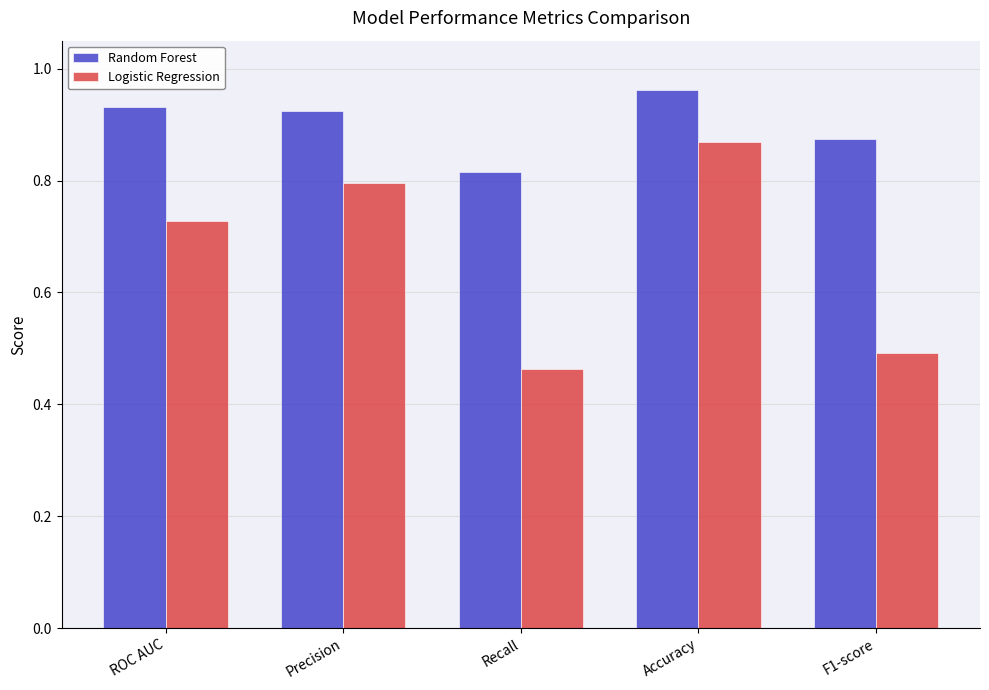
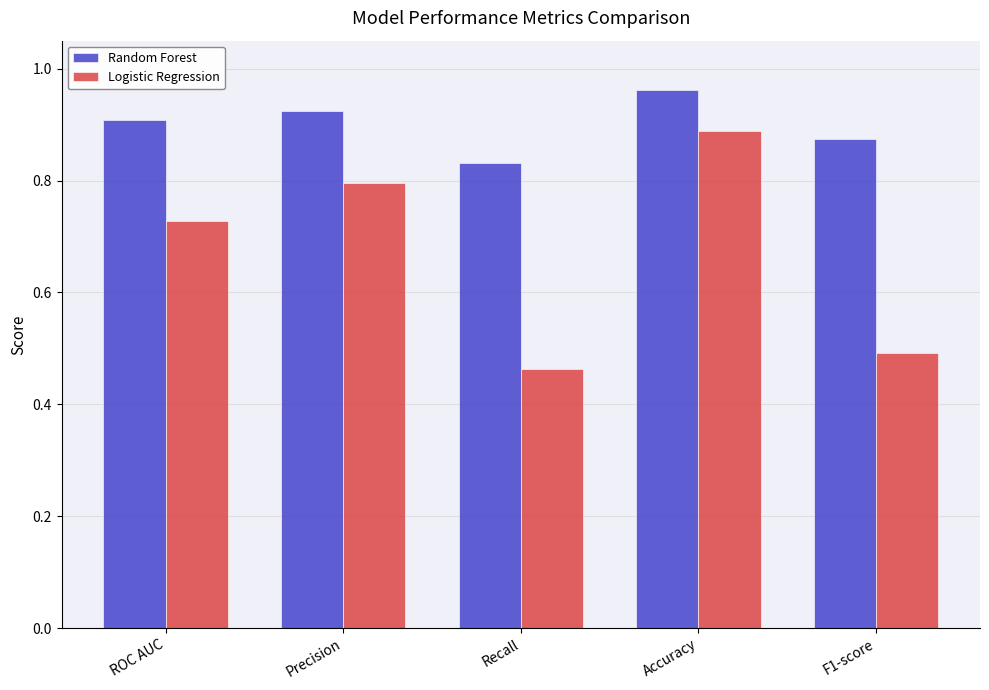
  {
    "Random Forest": {
-     "ROC AUC": 0.93,
+     "ROC AUC": 0.91,
      "Precision": 0.92,
-     "Recall": 0.82,
+     "Recall": 0.83,
      "Accuracy": 0.96,
      "F1-score": 0.87
    },
    "Logistic Regression": {
      "ROC AUC": 0.73,
      "Precision": 0.80,
      "Recall": 0.46,
-     "Accuracy": 0.87,
+     "Accuracy": 0.89,
      "F1-score": 0.49
    }
  }
